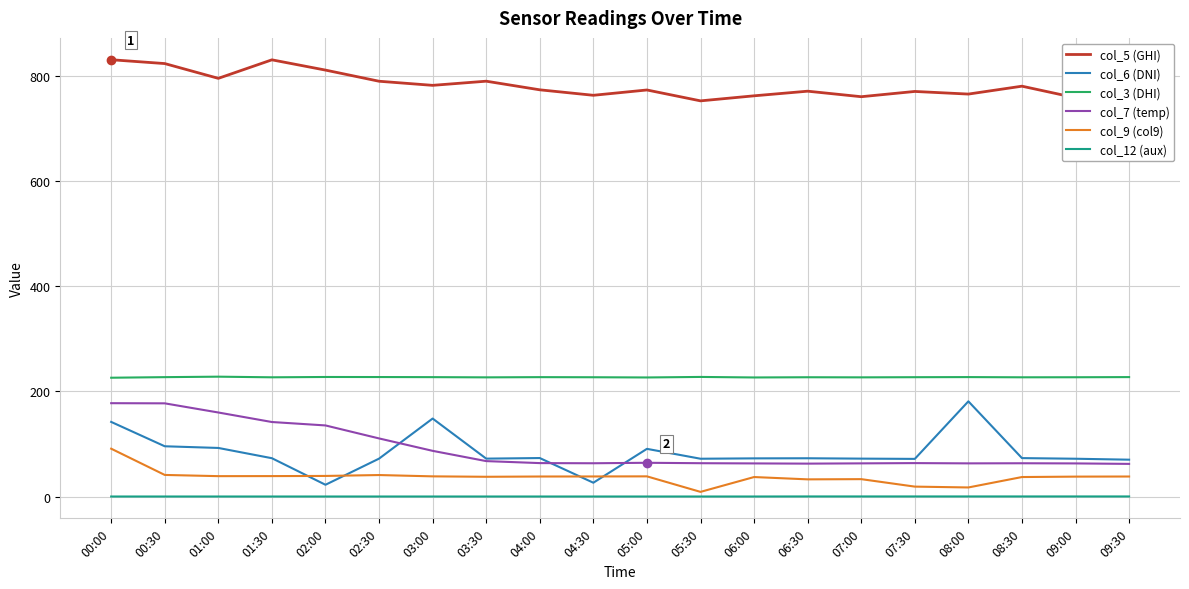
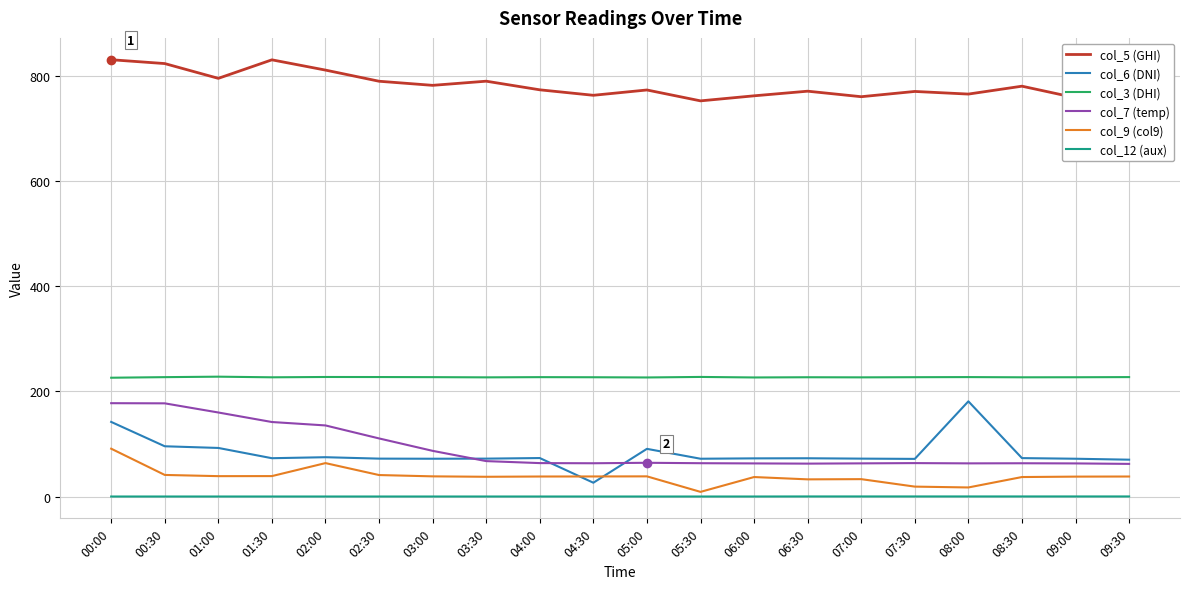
  {
    "col_6 (DNI)": {
      "00:00": 140,
      "00:30": 100,
      "01:00": 90,
      "01:30": 70,
-     "02:00": 20,
+     "02:00": 70,
      "02:30": 70,
-     "03:00": 150,
+     "03:00": 70,
      "04:00": 70,
      "04:30": 30,
      "05:30": 70,
      "06:00": 70,
      "06:30": 70,
      "07:00": 70,
      "07:30": 70,
      "08:00": 180,
      "08:30": 70,
      "09:00": 70,
      "09:30": 70
    },
    "col_9 (col9)": {
      "00:00": 90,
      "00:30": 40,
      "01:00": 40,
      "01:30": 40,
-     "02:00": 40,
+     "02:00": 60,
      "02:30": 40,
      "03:00": 40,
      "03:30": 40,
      "04:00": 40,
      "04:30": 40,
      "05:00": 40,
      "05:30": 10,
      "06:00": 40,
      "06:30": 30,
      "07:00": 30,
      "07:30": 20,
      "08:00": 20,
      "08:30": 40,
      "09:00": 40,
      "09:30": 40
    }
  }
